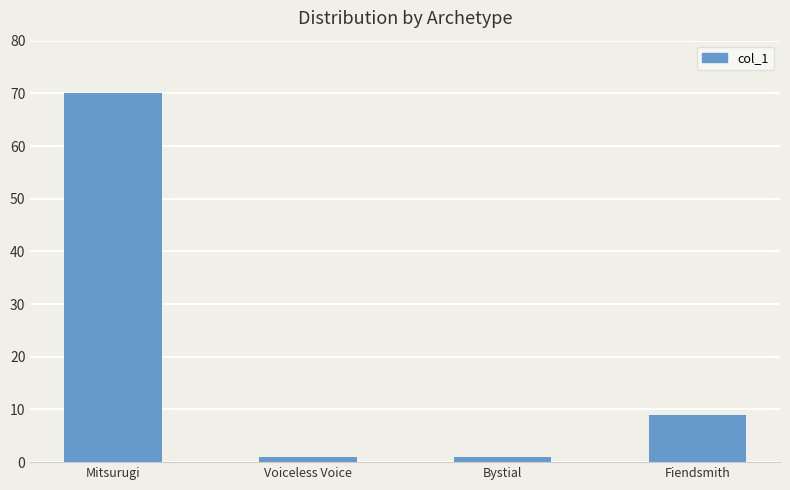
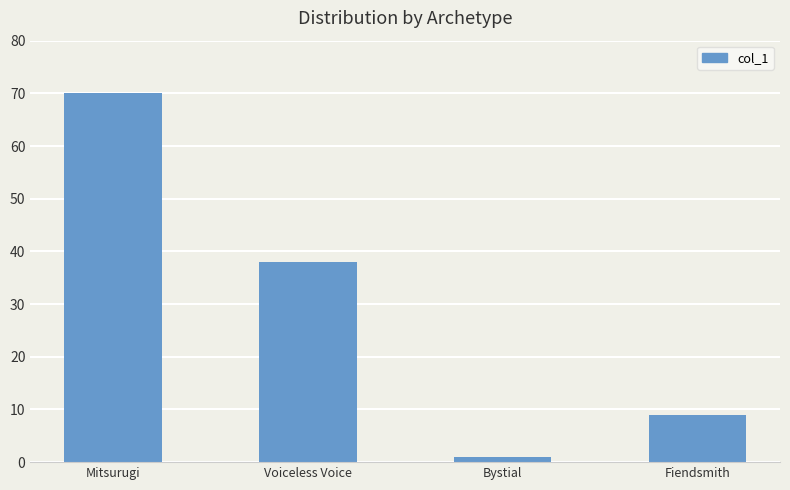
  {
    "Mitsurugi": 70,
-   "Voiceless Voice": 1,
+   "Voiceless Voice": 38,
    "Bystial": 1,
    "Fiendsmith": 9
  }
